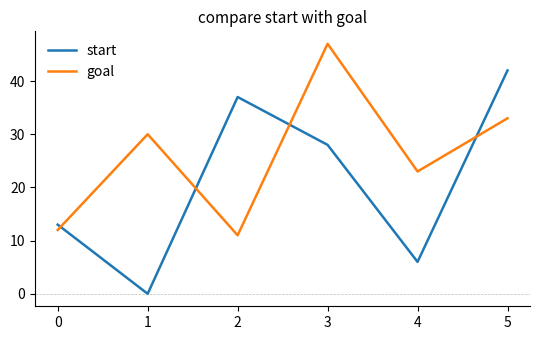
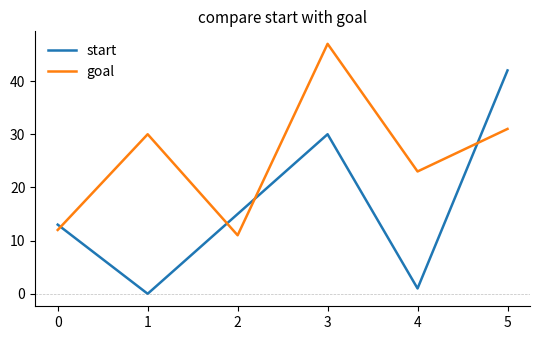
  {
    "start": {
      "0": 13,
      "1": 0,
-     "2": 37,
-     "3": 28,
-     "4": 6,
+     "2": 15,
+     "3": 30,
+     "4": 1,
      "5": 42
    },
    "goal": {
      "0": 12,
      "1": 30,
      "2": 11,
      "3": 47,
      "4": 23,
-     "5": 33
+     "5": 31
    }
  }
